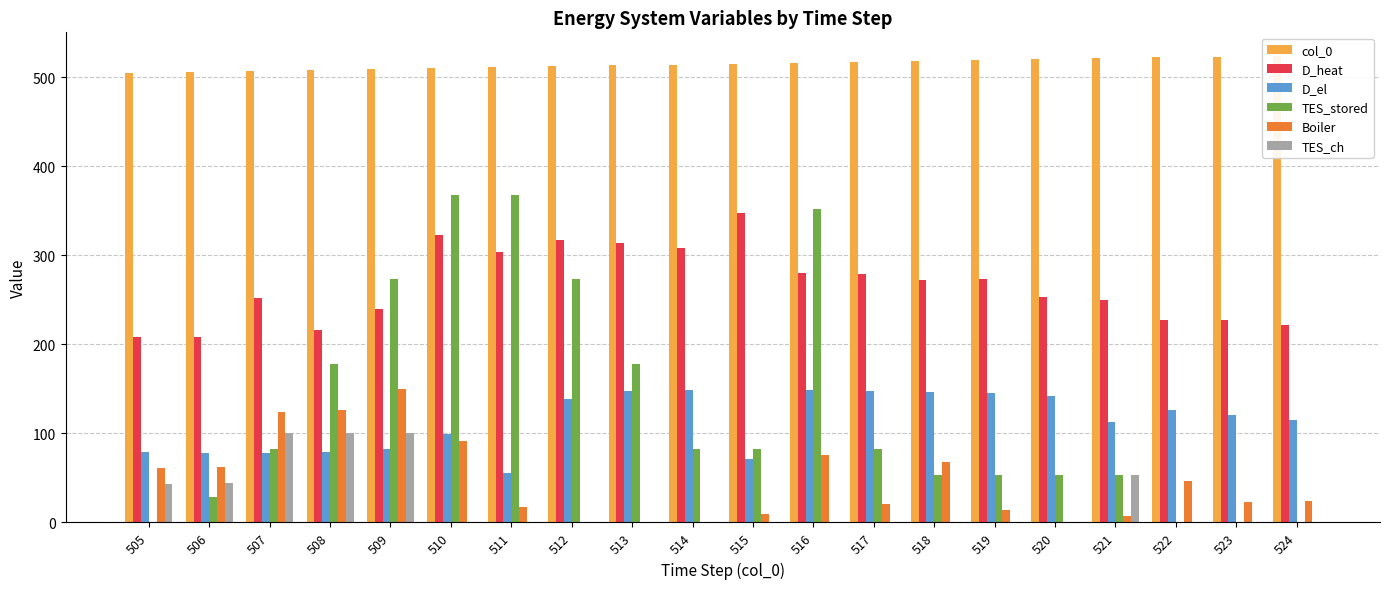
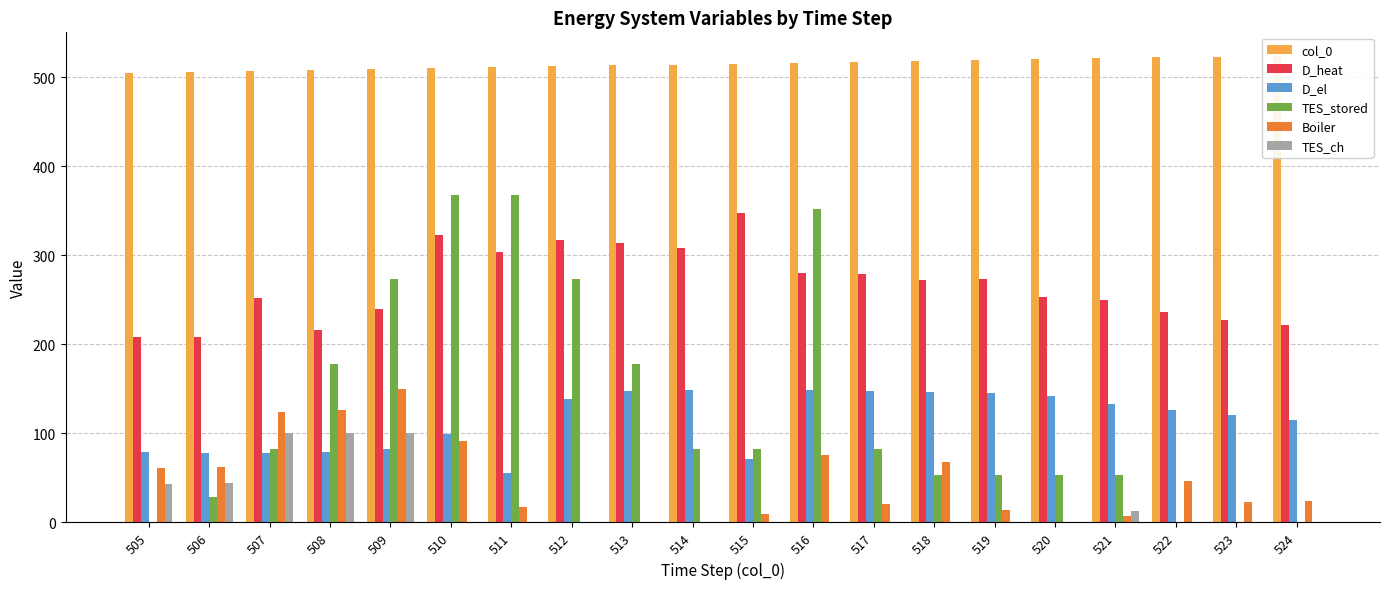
  {
    "D_heat": {
      "505": 210,
      "506": 210,
      "507": 250,
      "508": 220,
      "509": 240,
      "510": 320,
      "511": 300,
      "512": 320,
      "513": 310,
      "514": 310,
      "515": 350,
      "516": 280,
      "517": 280,
      "518": 270,
      "519": 270,
      "520": 250,
      "521": 250,
-     "522": 230,
+     "522": 240,
      "523": 230,
      "524": 220
    },
    "D_el": {
      "505": 80,
      "506": 80,
      "507": 80,
      "508": 80,
      "509": 80,
      "510": 100,
      "511": 60,
      "512": 140,
      "513": 150,
      "514": 150,
      "515": 70,
      "516": 150,
      "517": 150,
      "518": 150,
      "519": 150,
      "520": 140,
-     "521": 110,
+     "521": 130,
      "522": 130,
      "523": 120,
      "524": 120
    },
    "TES_stored": {
      "505": 0,
      "506": 30,
      "507": 80,
      "508": 180,
      "509": 270,
      "510": 370,
      "511": 370,
      "512": 270,
      "513": 180,
      "514": 80,
      "515": 80,
      "516": 350,
      "517": 80,
      "518": 50,
      "519": 50,
      "520": 50,
      "521": 50,
      "522": 0,
      "523": 0,
      "524": 0
    },
    "TES_ch": {
      "505": 40,
      "506": 40,
      "507": 100,
      "508": 100,
      "509": 100,
      "510": 0,
      "511": 0,
      "512": 0,
      "513": 0,
      "514": 0,
      "515": 0,
      "516": 0,
      "517": 0,
      "518": 0,
      "519": 0,
      "520": 0,
-     "521": 50,
+     "521": 10,
      "522": 0,
      "523": 0,
      "524": 0
    }
  }
